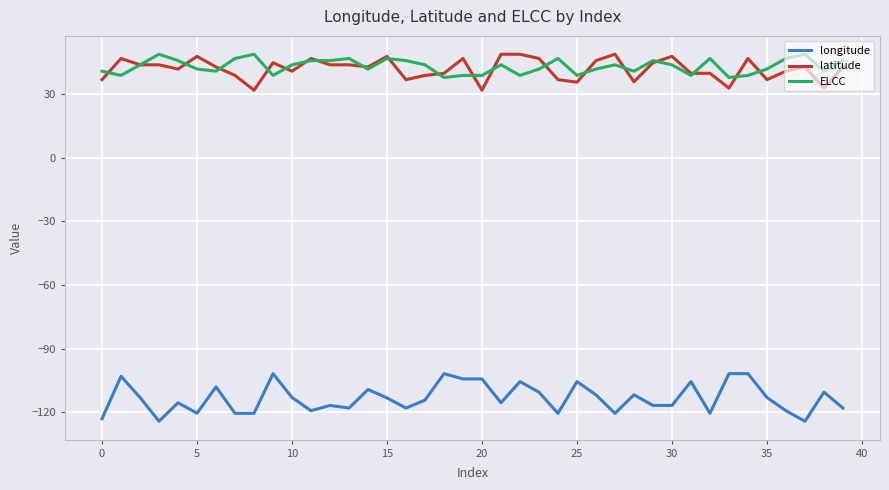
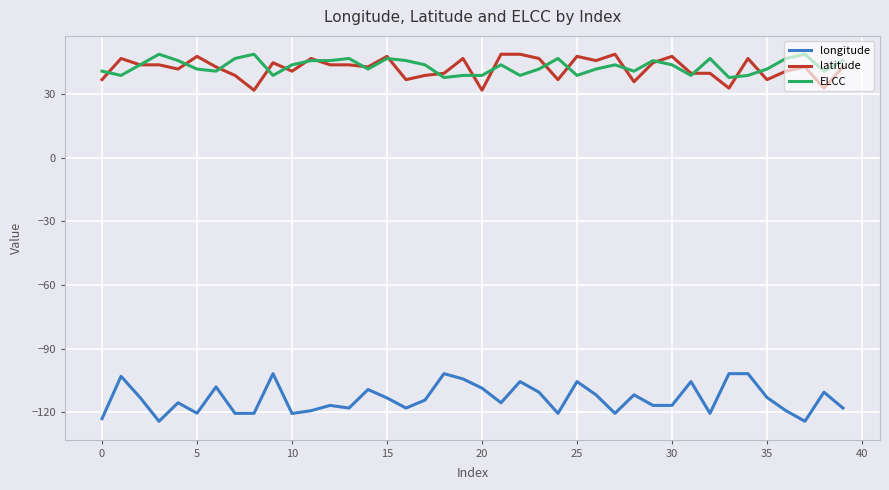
  {
    "longitude": {
      "0": -123,
      "5": -121,
-     "10": -113,
+     "10": -121,
      "15": -113,
-     "20": -104,
+     "20": -109,
      "25": -106,
      "30": -117,
      "35": -113
    },
    "latitude": {
      "0": 37,
      "5": 48,
      "10": 41,
      "20": 32,
-     "25": 36,
+     "25": 48,
      "30": 48,
      "35": 37
    },
    "ELCC": {
      "0": 41,
      "5": 42,
      "10": 44,
      "20": 39,
      "25": 39,
      "30": 44,
      "35": 42
    }
  }
